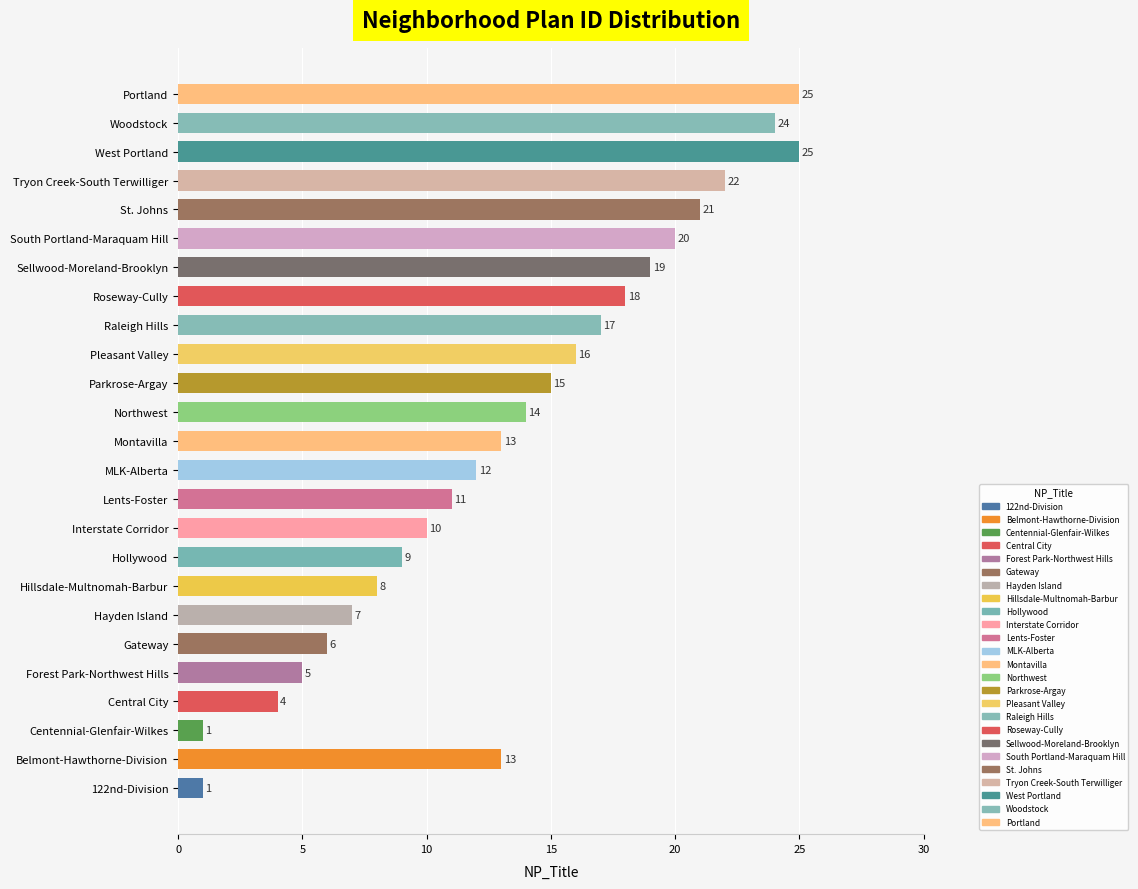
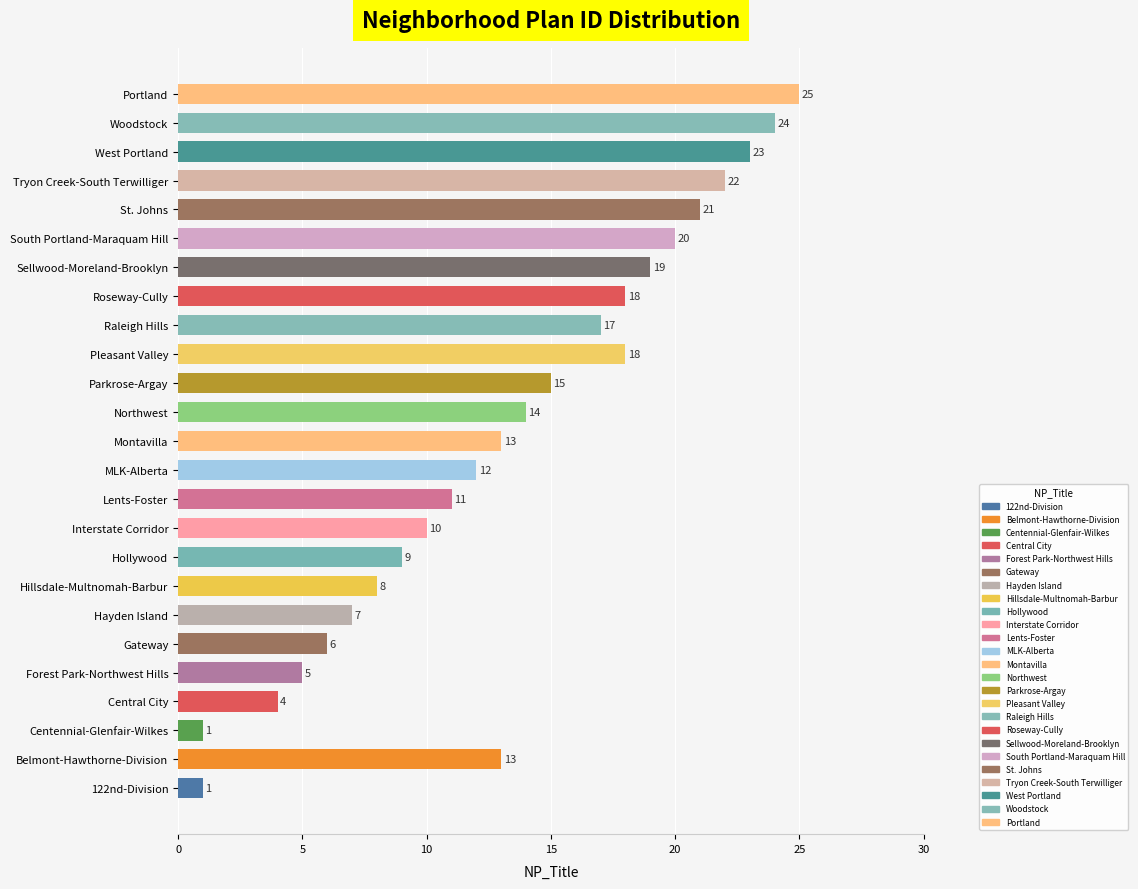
  {
    "Portland": 25,
    "Woodstock": 24,
-   "West Portland": 25,
+   "West Portland": 23,
    "Tryon Creek-South Terwilliger": 22,
    "St. Johns": 21,
    "South Portland-Maraquam Hill": 20,
    "Sellwood-Moreland-Brooklyn": 19,
    "Roseway-Cully": 18,
    "Raleigh Hills": 17,
-   "Pleasant Valley": 16,
+   "Pleasant Valley": 18,
    "Parkrose-Argay": 15,
    "Northwest": 14,
    "Montavilla": 13,
    "MLK-Alberta": 12,
    "Lents-Foster": 11,
    "Interstate Corridor": 10,
    "Hollywood": 9,
    "Hillsdale-Multnomah-Barbur": 8,
    "Hayden Island": 7,
    "Gateway": 6,
    "Forest Park-Northwest Hills": 5,
    "Central City": 4,
    "Centennial-Glenfair-Wilkes": 1,
    "Belmont-Hawthorne-Division": 13,
    "122nd-Division": 1
  }
